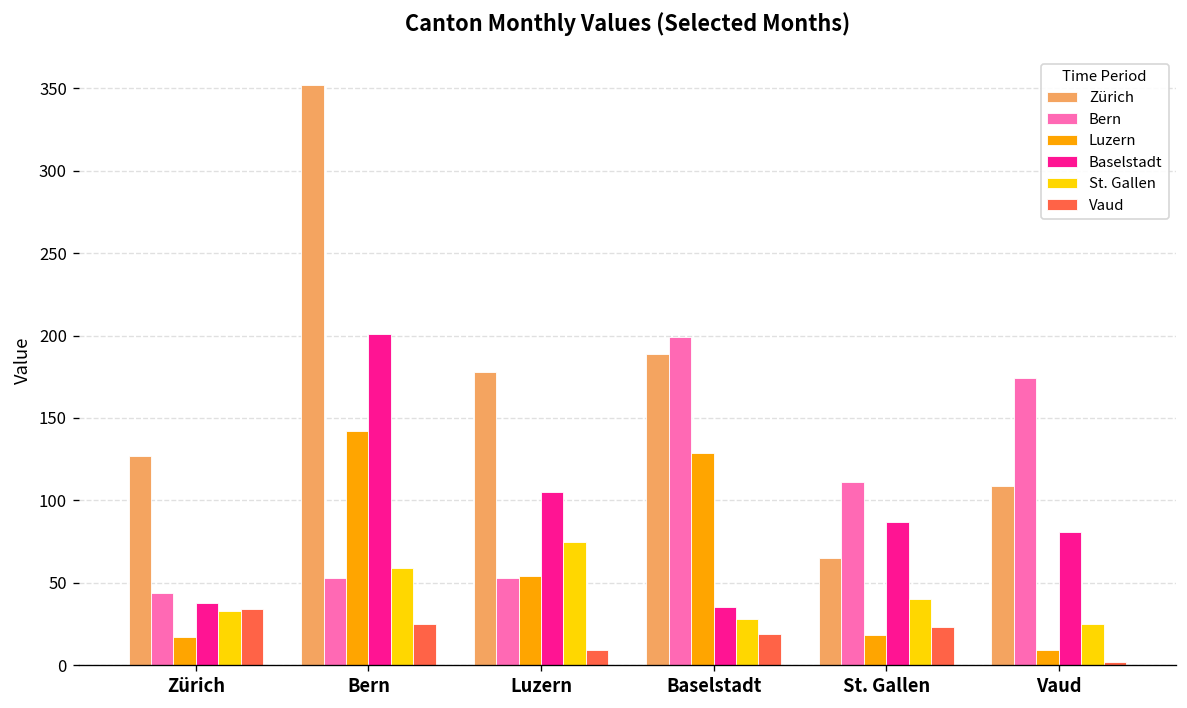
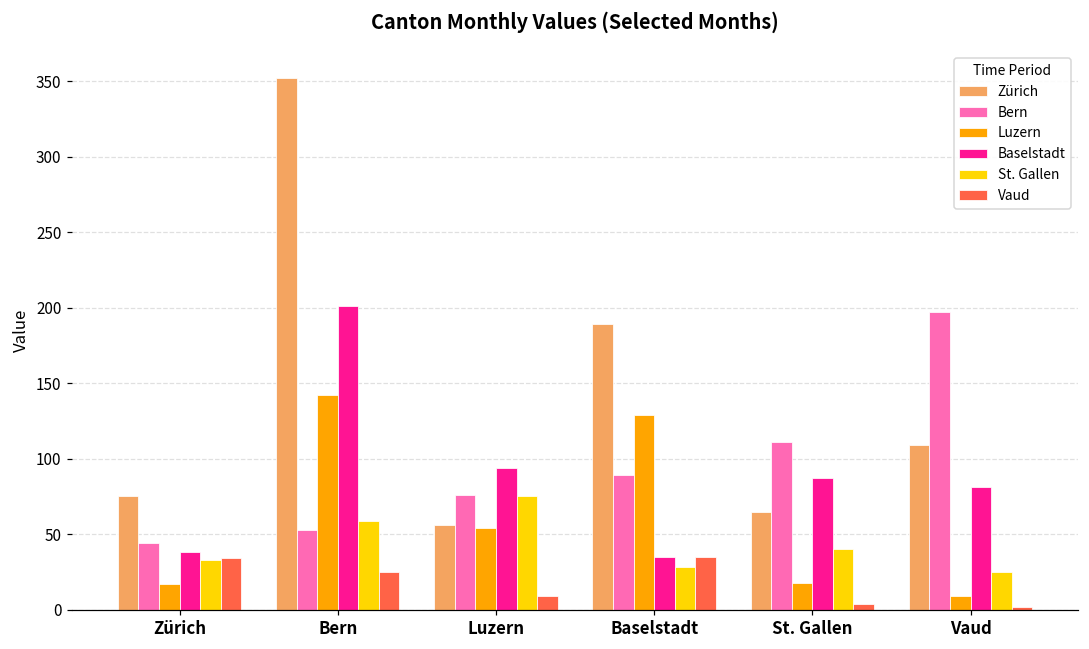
  {
    "Zürich": {
-     "Zürich": 127,
+     "Zürich": 75,
      "Bern": 352,
-     "Luzern": 178,
+     "Luzern": 56,
      "Baselstadt": 189,
      "St. Gallen": 65,
      "Vaud": 109
    },
    "Bern": {
      "Zürich": 44,
      "Bern": 53,
-     "Luzern": 53,
-     "Baselstadt": 199,
+     "Luzern": 76,
+     "Baselstadt": 89,
      "St. Gallen": 111,
-     "Vaud": 174
+     "Vaud": 197
    },
    "Baselstadt": {
      "Zürich": 38,
      "Bern": 201,
-     "Luzern": 105,
+     "Luzern": 94,
      "Baselstadt": 35,
      "St. Gallen": 87,
      "Vaud": 81
    },
    "Vaud": {
      "Zürich": 34,
      "Bern": 25,
      "Luzern": 9,
-     "Baselstadt": 19,
-     "St. Gallen": 23,
+     "Baselstadt": 35,
+     "St. Gallen": 4,
      "Vaud": 2
    }
  }
